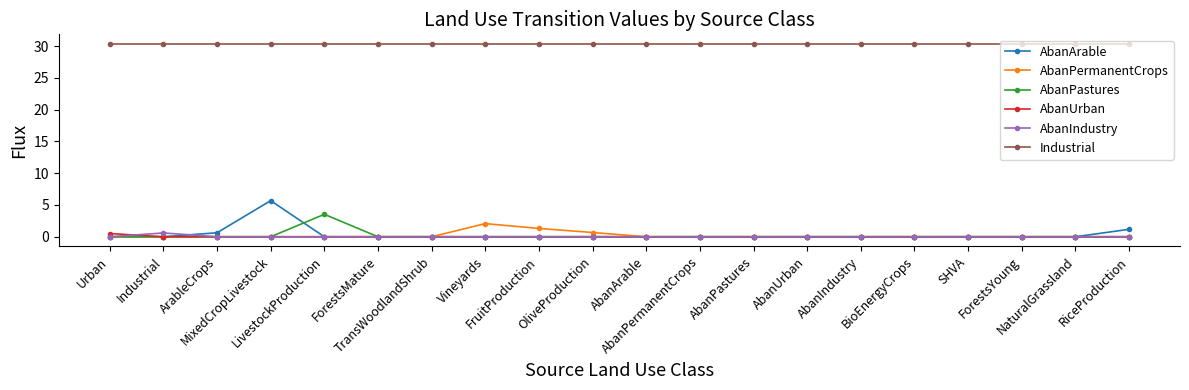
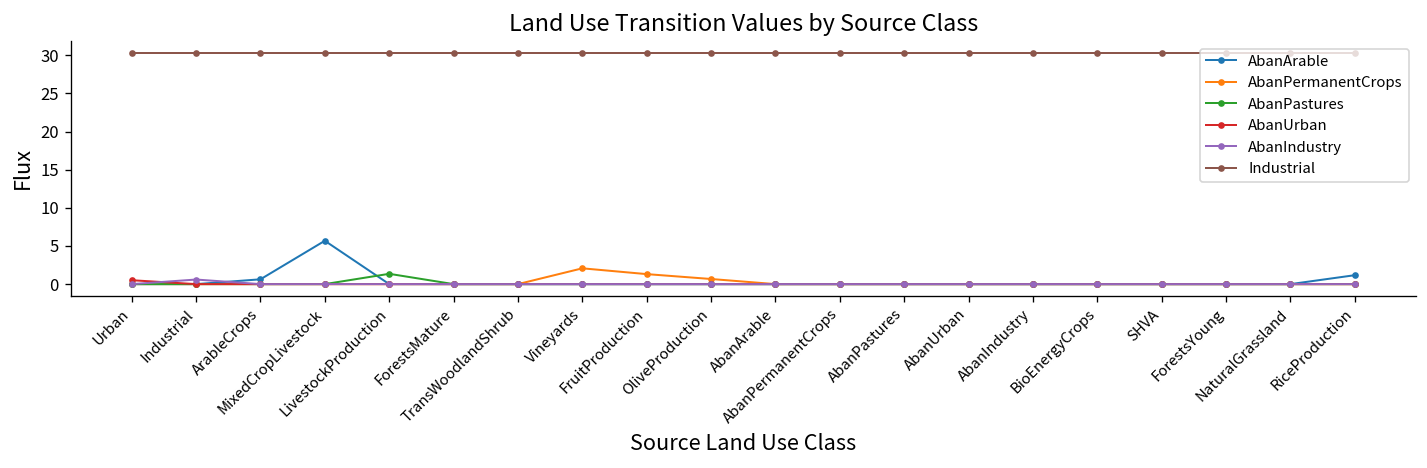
  {
    "AbanArable": {
      "ArableCrops": 1,
      "MixedCropLivestock": 6,
      "RiceProduction": 1
    },
    "AbanPermanentCrops": {
      "Vineyards": 2,
      "FruitProduction": 1,
      "OliveProduction": 1
    },
    "AbanPastures": {
-     "LivestockProduction": 4
+     "LivestockProduction": 1
    },
    "AbanUrban": {
      "Urban": 1
    },
    "AbanIndustry": {
      "Industrial": 1
    },
    "Industrial": {
      "Urban": 30,
      "Industrial": 30,
      "ArableCrops": 30,
      "MixedCropLivestock": 30,
      "LivestockProduction": 30,
      "ForestsMature": 30,
      "TransWoodlandShrub": 30,
      "Vineyards": 30,
      "FruitProduction": 30,
      "OliveProduction": 30,
      "AbanArable": 30,
      "AbanPermanentCrops": 30,
      "AbanPastures": 30,
      "AbanUrban": 30,
      "AbanIndustry": 30,
      "BioEnergyCrops": 30,
      "SHVA": 30
    }
  }
